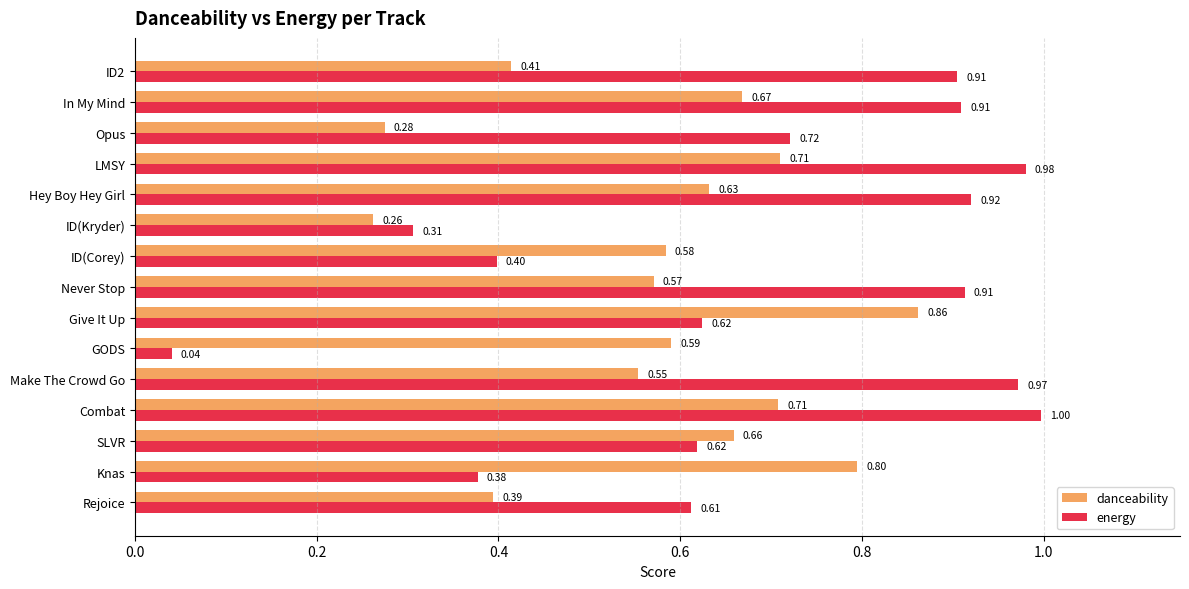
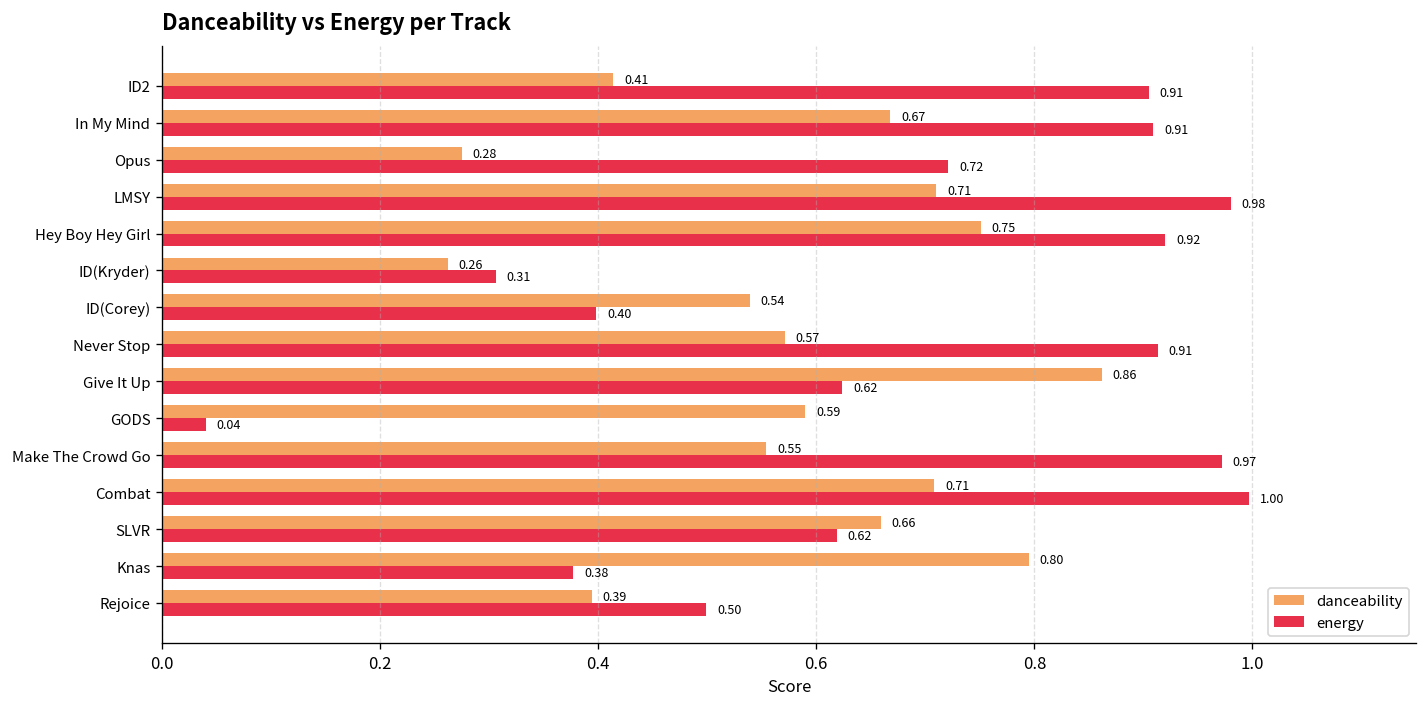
  {
    "danceability": {
      "ID2": 0.41,
      "In My Mind": 0.67,
      "Opus": 0.28,
      "LMSY": 0.71,
-     "Hey Boy Hey Girl": 0.63,
+     "Hey Boy Hey Girl": 0.75,
      "ID(Kryder)": 0.26,
-     "ID(Corey)": 0.58,
+     "ID(Corey)": 0.54,
      "Never Stop": 0.57,
      "Give It Up": 0.86,
      "GODS": 0.59,
      "Make The Crowd Go": 0.55,
      "Combat": 0.71,
      "SLVR": 0.66,
      "Knas": 0.80,
      "Rejoice": 0.39
    },
    "energy": {
      "ID2": 0.91,
      "In My Mind": 0.91,
      "Opus": 0.72,
      "LMSY": 0.98,
      "Hey Boy Hey Girl": 0.92,
      "ID(Kryder)": 0.31,
      "ID(Corey)": 0.40,
      "Never Stop": 0.91,
      "Give It Up": 0.62,
      "GODS": 0.04,
      "Make The Crowd Go": 0.97,
      "Combat": 1.00,
      "SLVR": 0.62,
      "Knas": 0.38,
-     "Rejoice": 0.61
+     "Rejoice": 0.50
    }
  }
